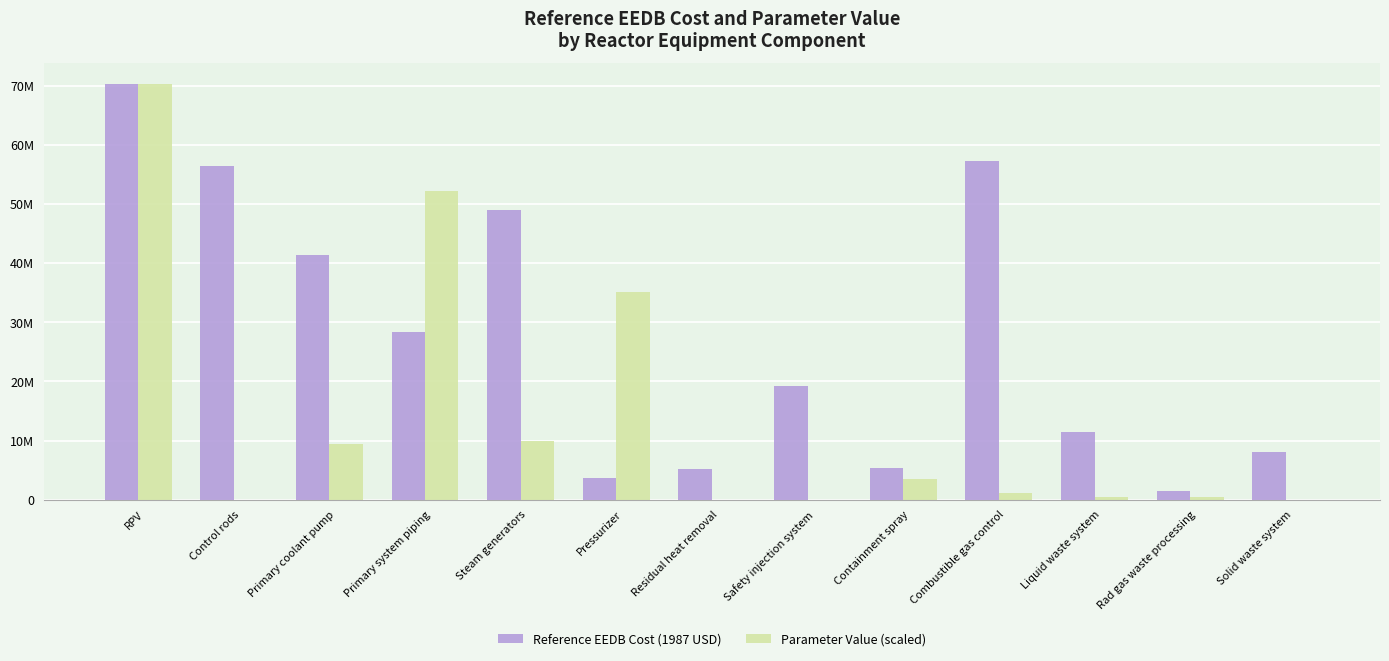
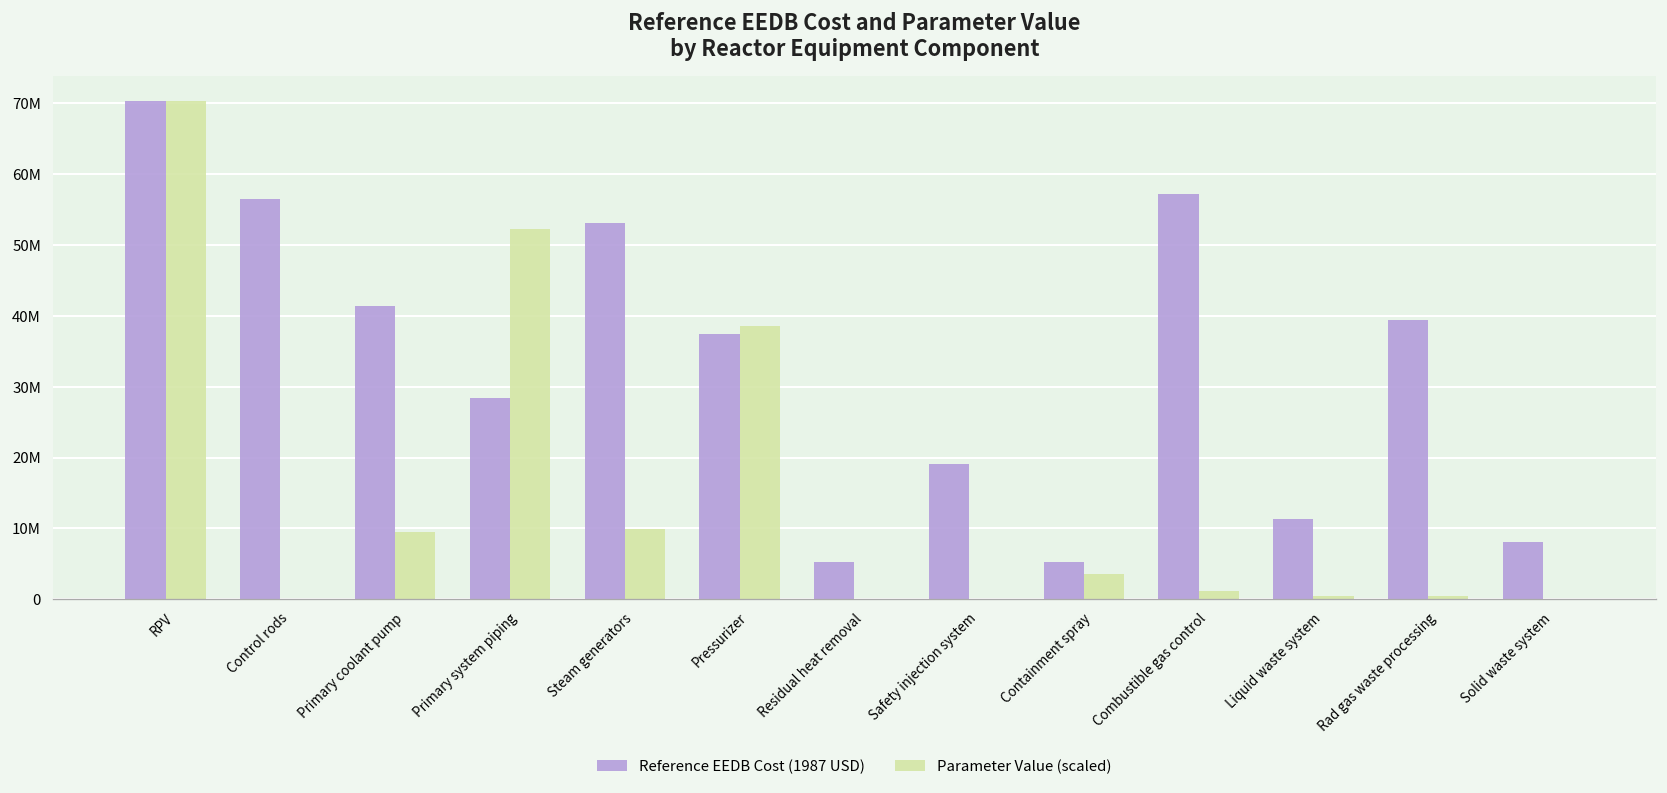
  {
    "Reference EEDB Cost (1987 USD)": {
      "RPV": 70000000,
      "Control rods": 57000000,
      "Primary coolant pump": 41000000,
      "Primary system piping": 28000000,
-     "Steam generators": 49000000,
-     "Pressurizer": 4000000,
+     "Steam generators": 53000000,
+     "Pressurizer": 37000000,
      "Residual heat removal": 5000000,
      "Safety injection system": 19000000,
      "Containment spray": 5000000,
      "Combustible gas control": 57000000,
      "Liquid waste system": 11000000,
-     "Rad gas waste processing": 2000000,
+     "Rad gas waste processing": 39000000,
      "Solid waste system": 8000000
    },
    "Parameter Value (scaled)": {
      "RPV": 70000000,
      "Primary coolant pump": 9000000,
      "Primary system piping": 52000000,
      "Steam generators": 10000000,
-     "Pressurizer": 35000000,
+     "Pressurizer": 39000000,
      "Residual heat removal": 0,
      "Safety injection system": 0,
      "Containment spray": 4000000,
      "Combustible gas control": 1000000,
      "Liquid waste system": 0,
      "Rad gas waste processing": 0,
      "Solid waste system": 0
    }
  }
